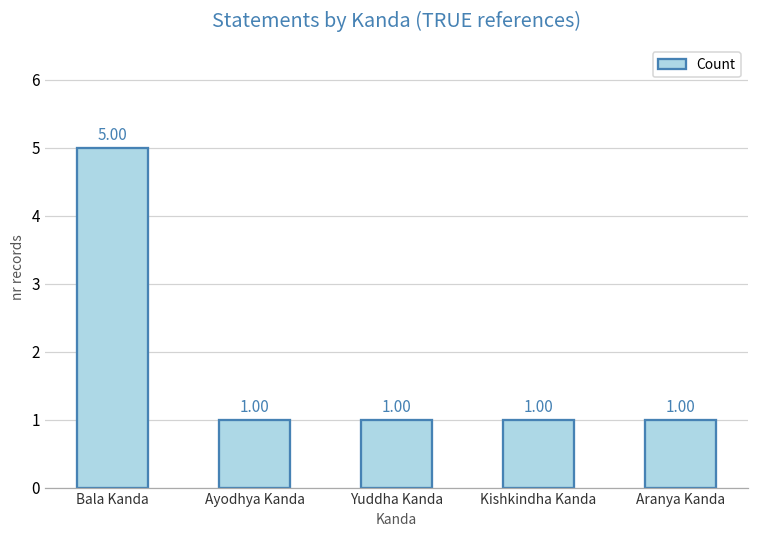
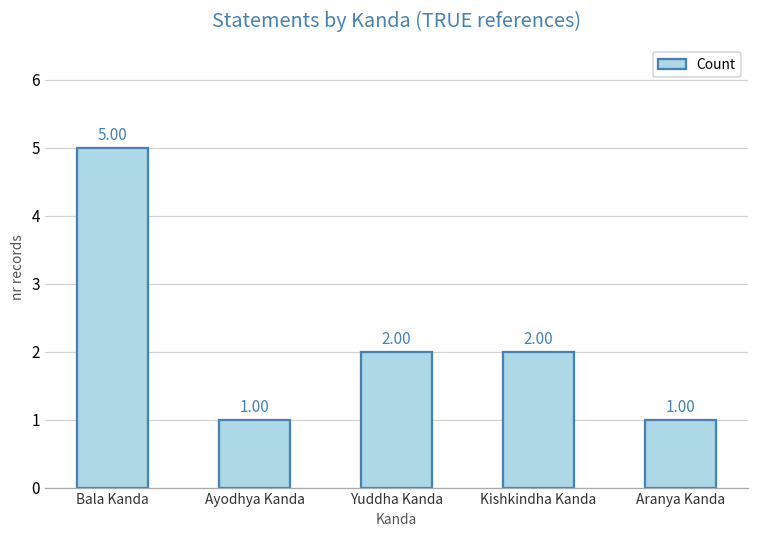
  {
    "Bala Kanda": 5.00,
    "Ayodhya Kanda": 1.00,
-   "Yuddha Kanda": 1.00,
-   "Kishkindha Kanda": 1.00,
+   "Yuddha Kanda": 2.00,
+   "Kishkindha Kanda": 2.00,
    "Aranya Kanda": 1.00
  }
